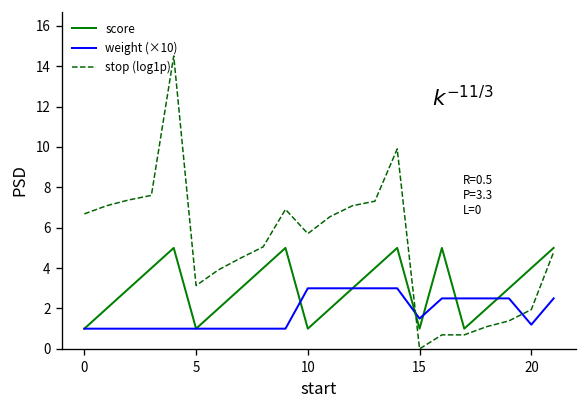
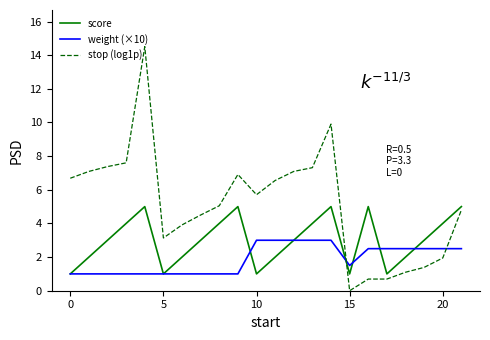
  {
    "weight (×10)": {
      "10": 3.0,
      "15": 1.5,
-     "20": 1.2
+     "20": 2.5
    }
  }
